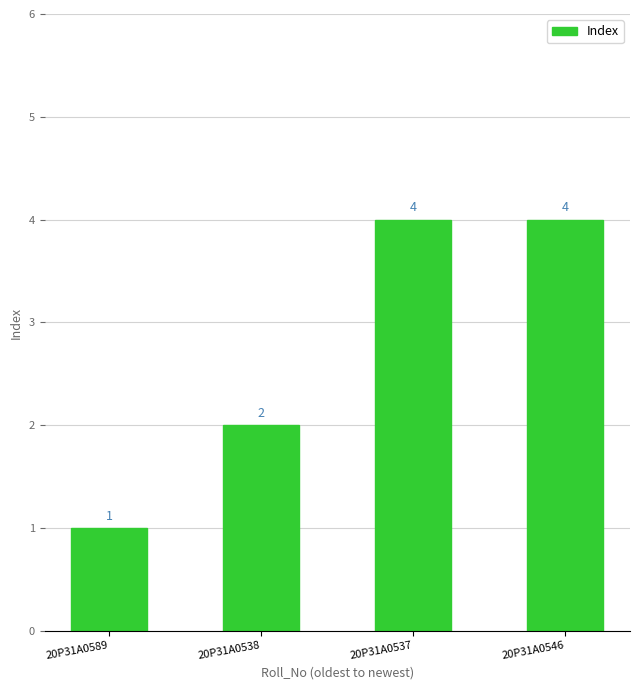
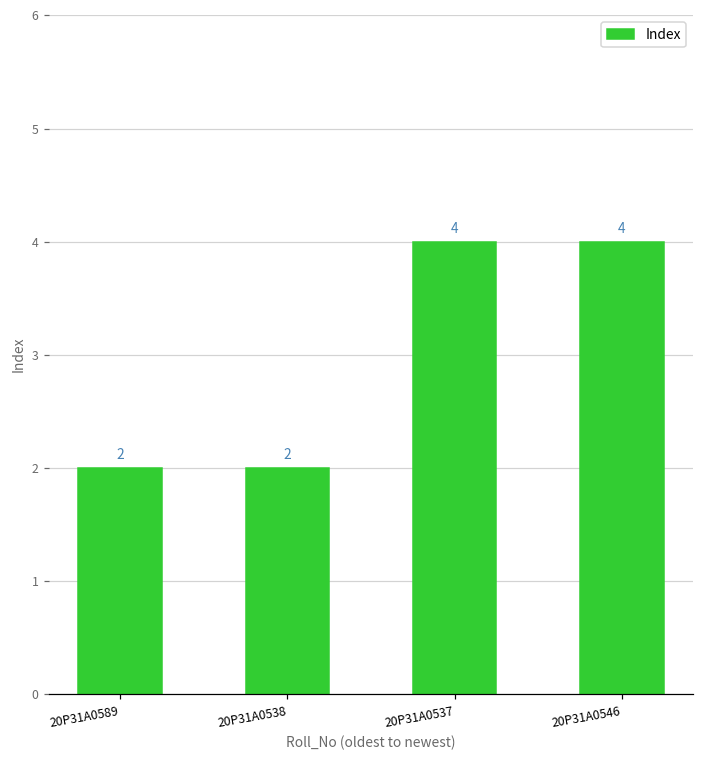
  {
-   "20P31A0589": 1,
+   "20P31A0589": 2,
    "20P31A0538": 2,
    "20P31A0537": 4,
    "20P31A0546": 4
  }
